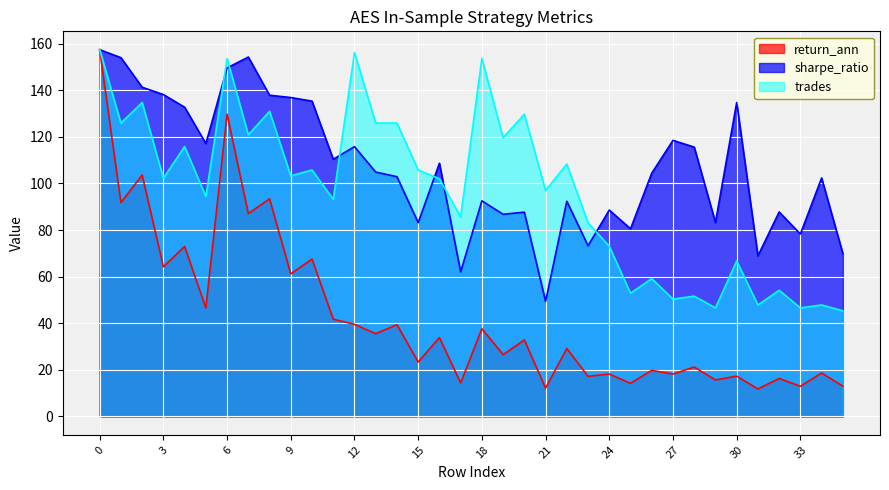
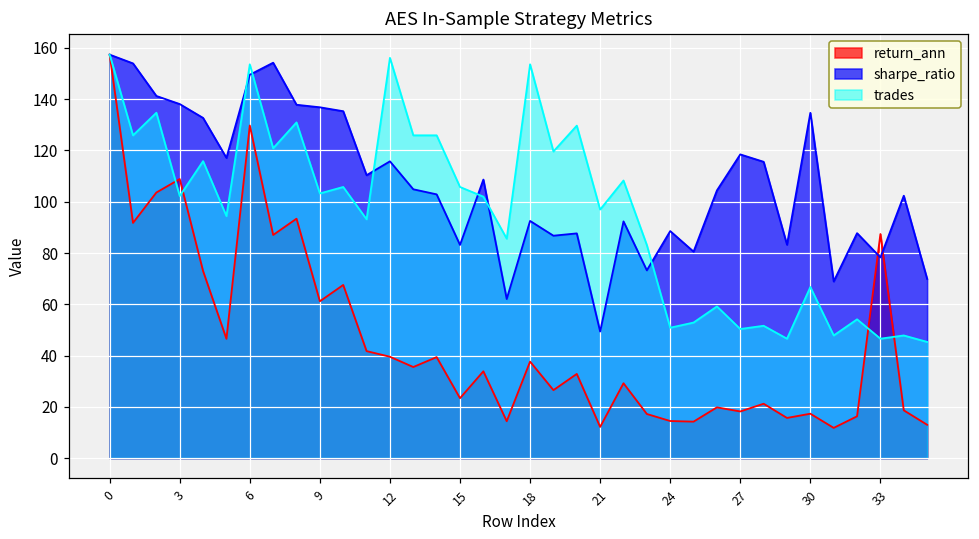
  {
    "return_ann": {
-     "3": 64,
+     "3": 109,
      "6": 130,
      "9": 61,
      "12": 40,
      "15": 23,
      "18": 38,
      "21": 12,
-     "24": 18,
+     "24": 14,
      "27": 18,
      "30": 17,
-     "33": 13
+     "33": 87
    },
    "sharpe_ratio": {
      "3": 138,
      "6": 150,
      "9": 137,
      "12": 116,
      "15": 83,
      "18": 93,
      "21": 49,
      "24": 89,
      "27": 118,
      "30": 135,
      "33": 78
    },
    "trades": {
      "3": 102,
      "6": 154,
      "9": 103,
      "12": 156,
      "15": 106,
      "18": 154,
      "21": 97,
-     "24": 73,
+     "24": 51,
      "27": 50,
      "30": 67,
      "33": 47
    }
  }
